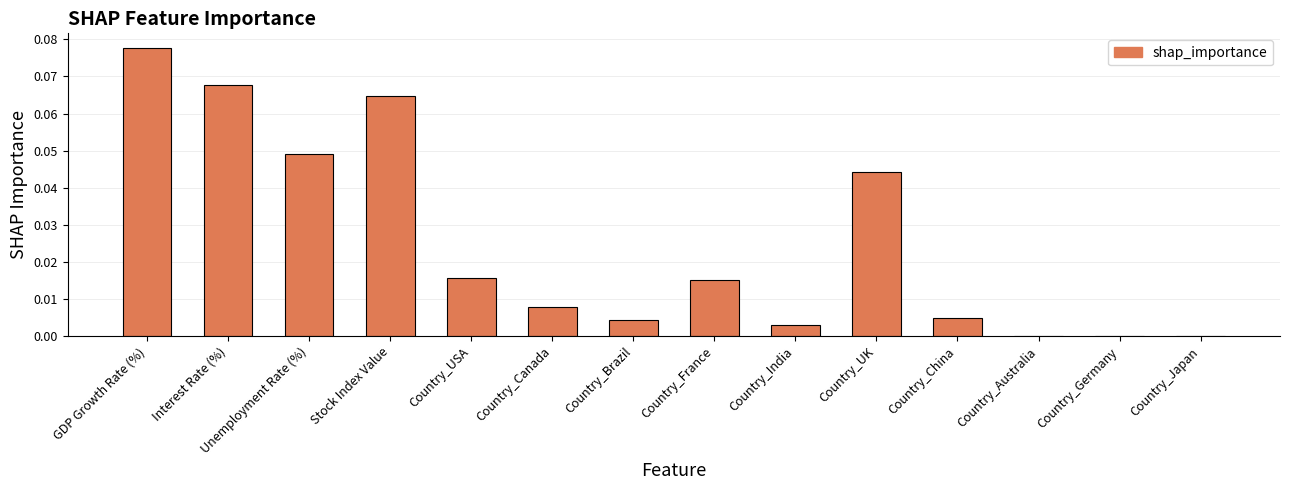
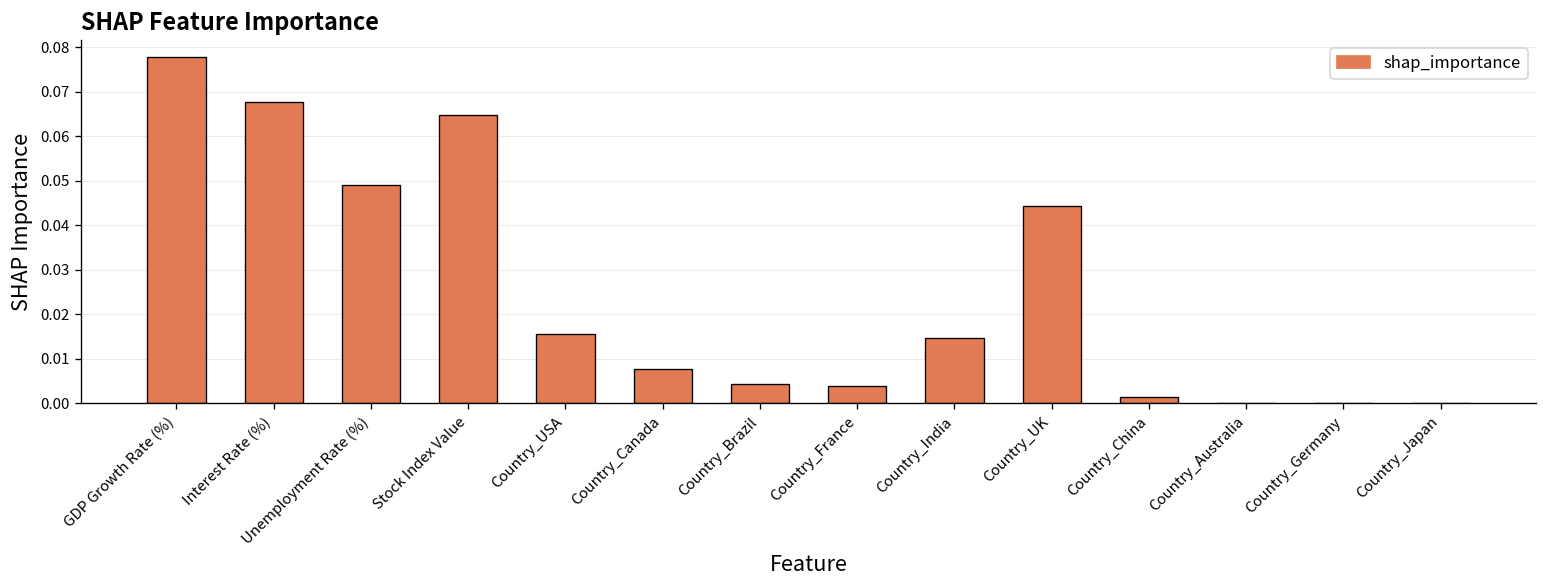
  {
    "GDP Growth Rate (%)": 0.078,
    "Interest Rate (%)": 0.068,
    "Unemployment Rate (%)": 0.049,
    "Stock Index Value": 0.065,
    "Country_USA": 0.016,
    "Country_Canada": 0.008,
    "Country_Brazil": 0.004,
-   "Country_France": 0.015,
-   "Country_India": 0.003,
+   "Country_France": 0.004,
+   "Country_India": 0.015,
    "Country_UK": 0.044,
-   "Country_China": 0.005,
+   "Country_China": 0.001,
    "Country_Australia": 0.000,
    "Country_Germany": 0.000,
    "Country_Japan": 0.000
  }
